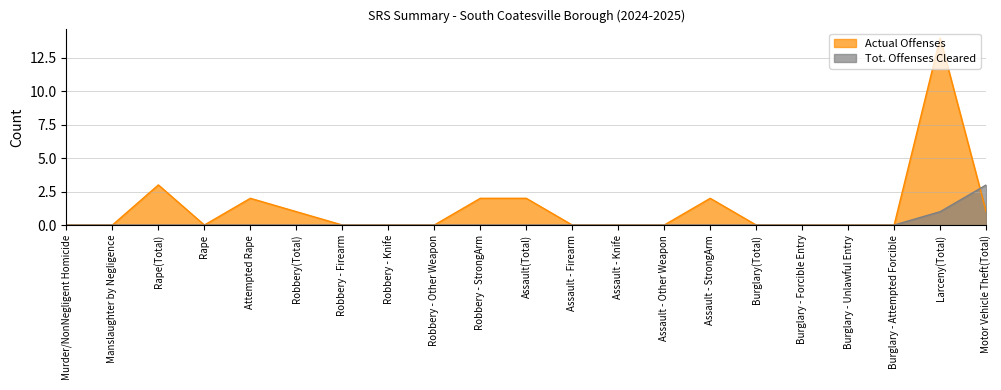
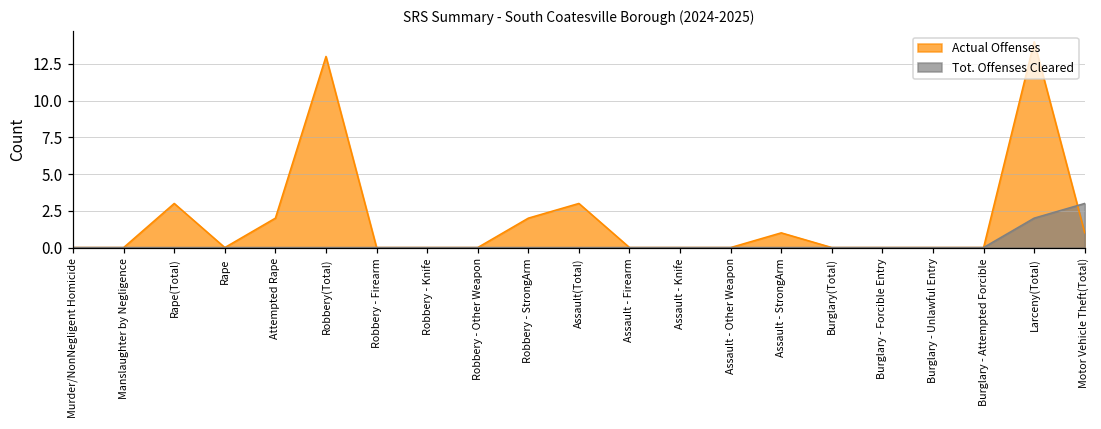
  {
    "Actual Offenses": {
      "Rape(Total)": 3,
      "Attempted Rape": 2,
-     "Robbery(Total)": 1,
+     "Robbery(Total)": 13,
      "Robbery - StrongArm": 2,
-     "Assault(Total)": 2,
-     "Assault - StrongArm": 2,
+     "Assault(Total)": 3,
+     "Assault - StrongArm": 1,
      "Motor Vehicle Theft(Total)": 1
    },
    "Tot. Offenses Cleared": {
      "Rape(Total)": 0,
      "Attempted Rape": 0,
      "Robbery(Total)": 0,
      "Robbery - StrongArm": 0,
      "Assault(Total)": 0,
      "Assault - StrongArm": 0,
-     "Larceny(Total)": 1,
+     "Larceny(Total)": 2,
      "Motor Vehicle Theft(Total)": 3
    }
  }
